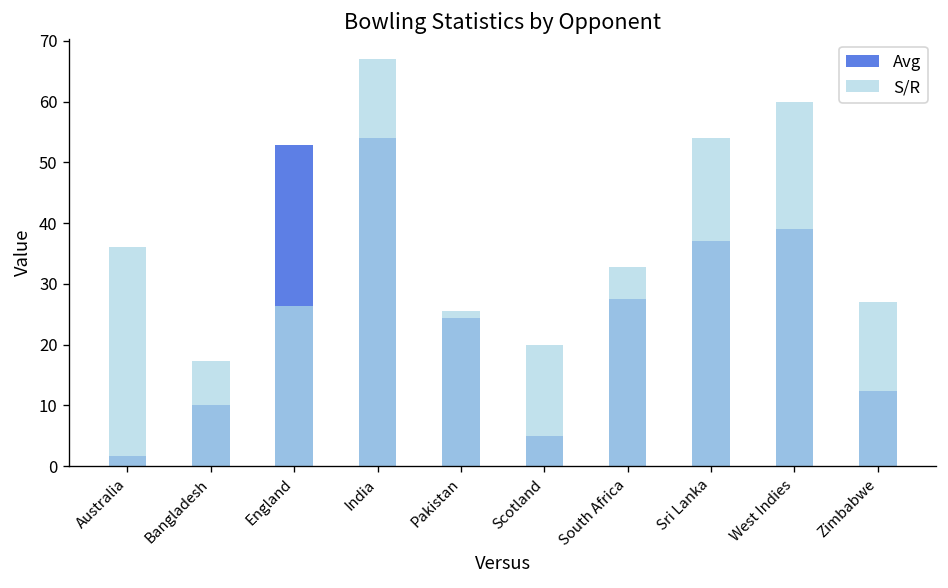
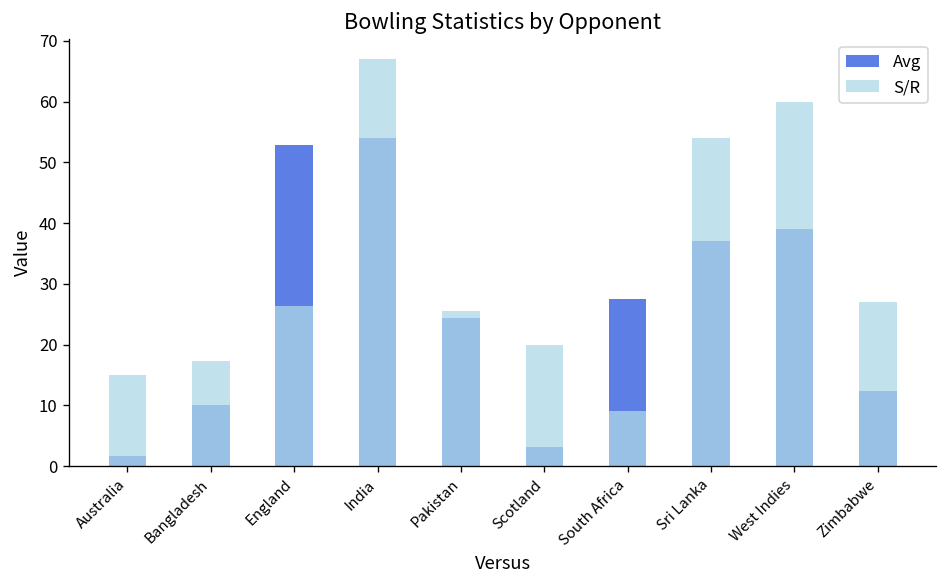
  {
    "Avg": {
      "England": 53,
-     "Scotland": 5
+     "Scotland": 3
    },
    "S/R": {
-     "Australia": 36,
+     "Australia": 15,
      "Bangladesh": 17,
      "India": 67,
      "Pakistan": 26,
      "Scotland": 20,
-     "South Africa": 33,
+     "South Africa": 9,
      "Sri Lanka": 54,
      "West Indies": 60,
      "Zimbabwe": 27
    }
  }
